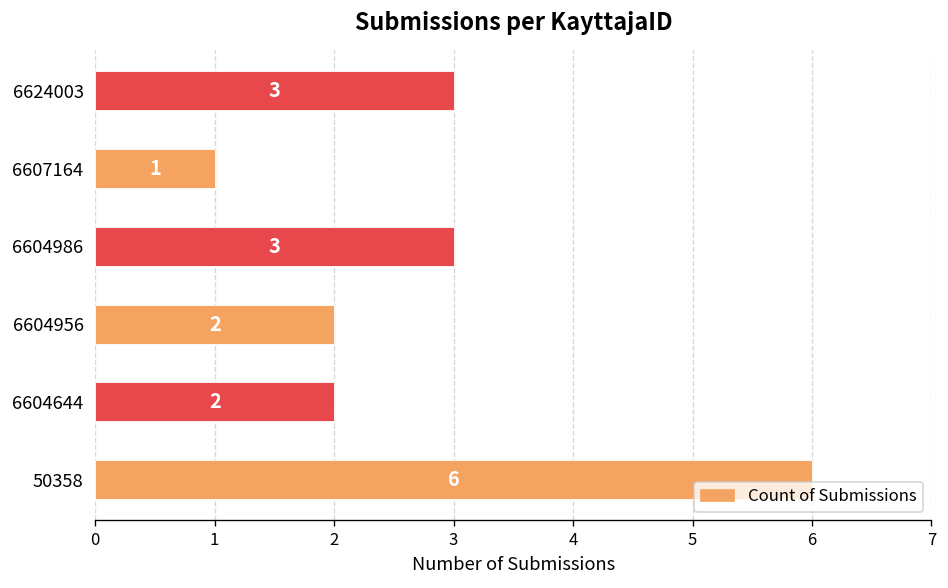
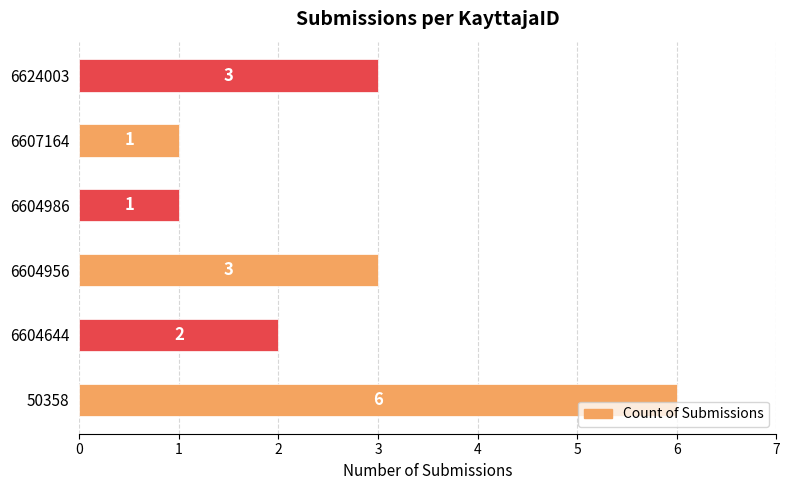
  {
    "6624003": 3,
    "6607164": 1,
-   "6604986": 3,
-   "6604956": 2,
+   "6604986": 1,
+   "6604956": 3,
    "6604644": 2,
    "50358": 6
  }
